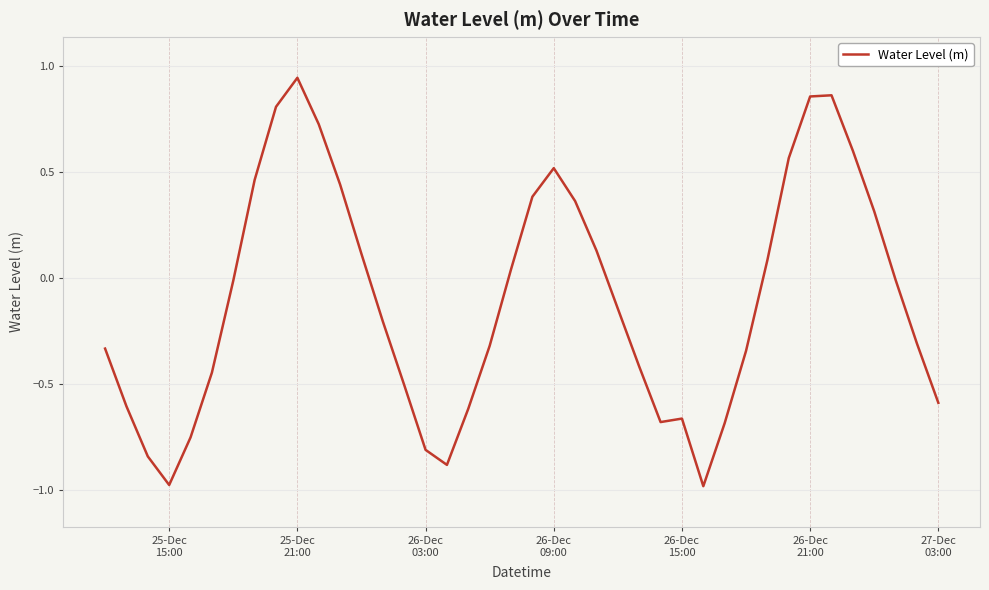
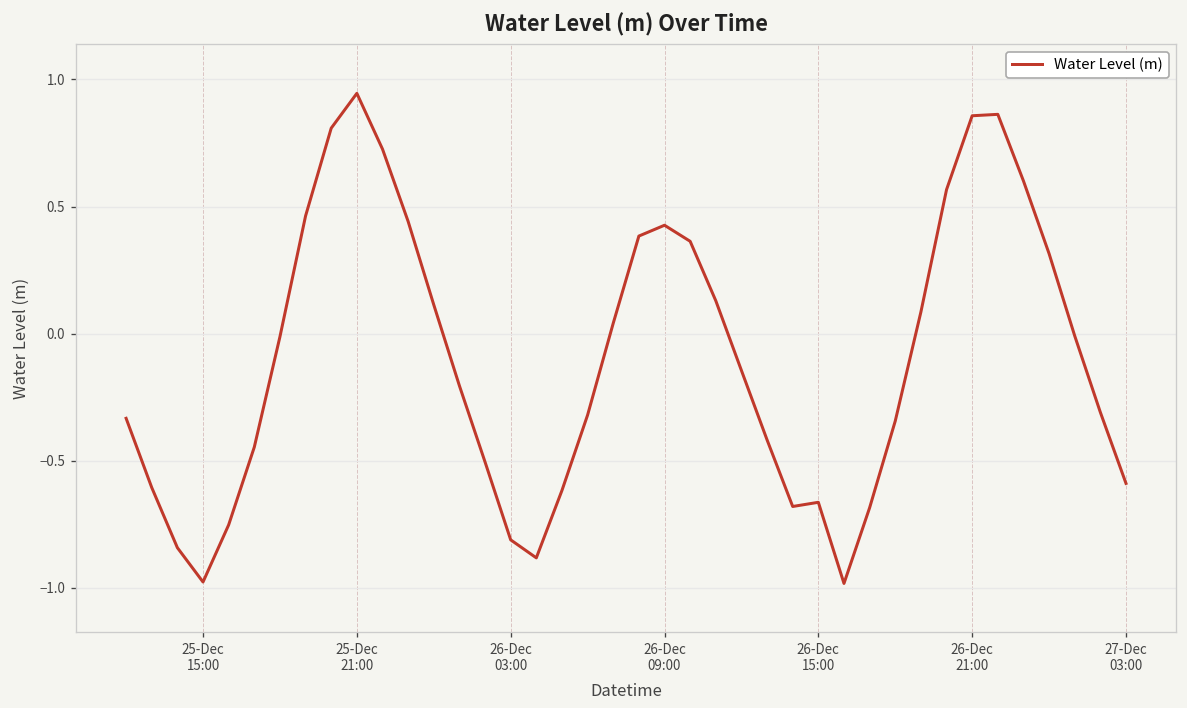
  {
    "25-Dec 15:00": -0.98,
    "25-Dec 21:00": 0.95,
    "26-Dec 03:00": -0.81,
-   "26-Dec 09:00": 0.52,
+   "26-Dec 09:00": 0.43,
    "26-Dec 15:00": -0.66,
    "26-Dec 21:00": 0.86,
    "27-Dec 03:00": -0.59
  }
